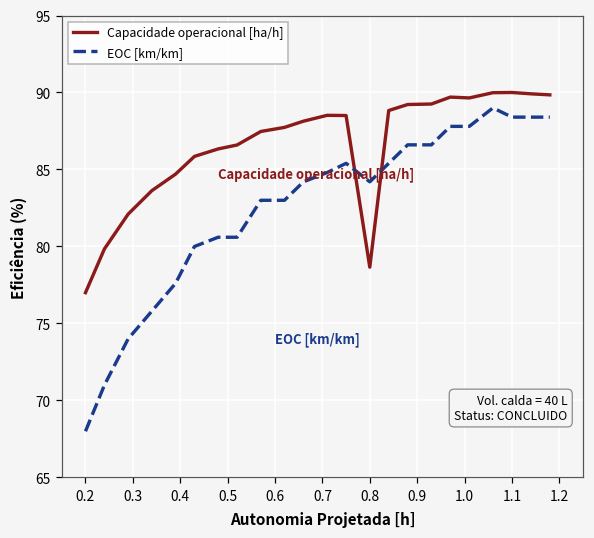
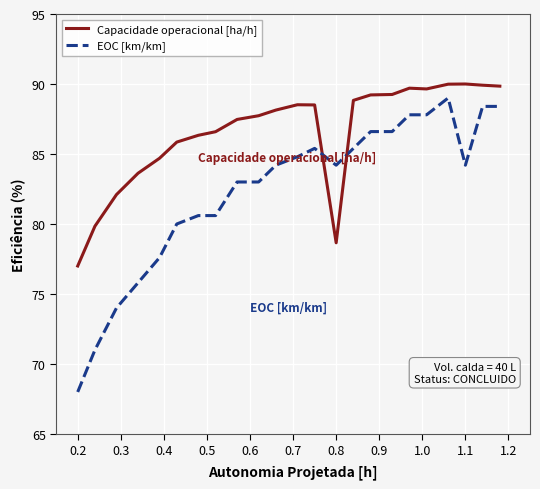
  {
    "Capacidade operacional [ha/h]": {
      "0.2": 77.0,
      "0.8": 78.7,
      "1.1": 90.0
    },
    "EOC [km/km]": {
      "0.2": 68.0,
      "0.8": 84.2,
-     "1.1": 88.4
+     "1.1": 84.2
    }
  }
